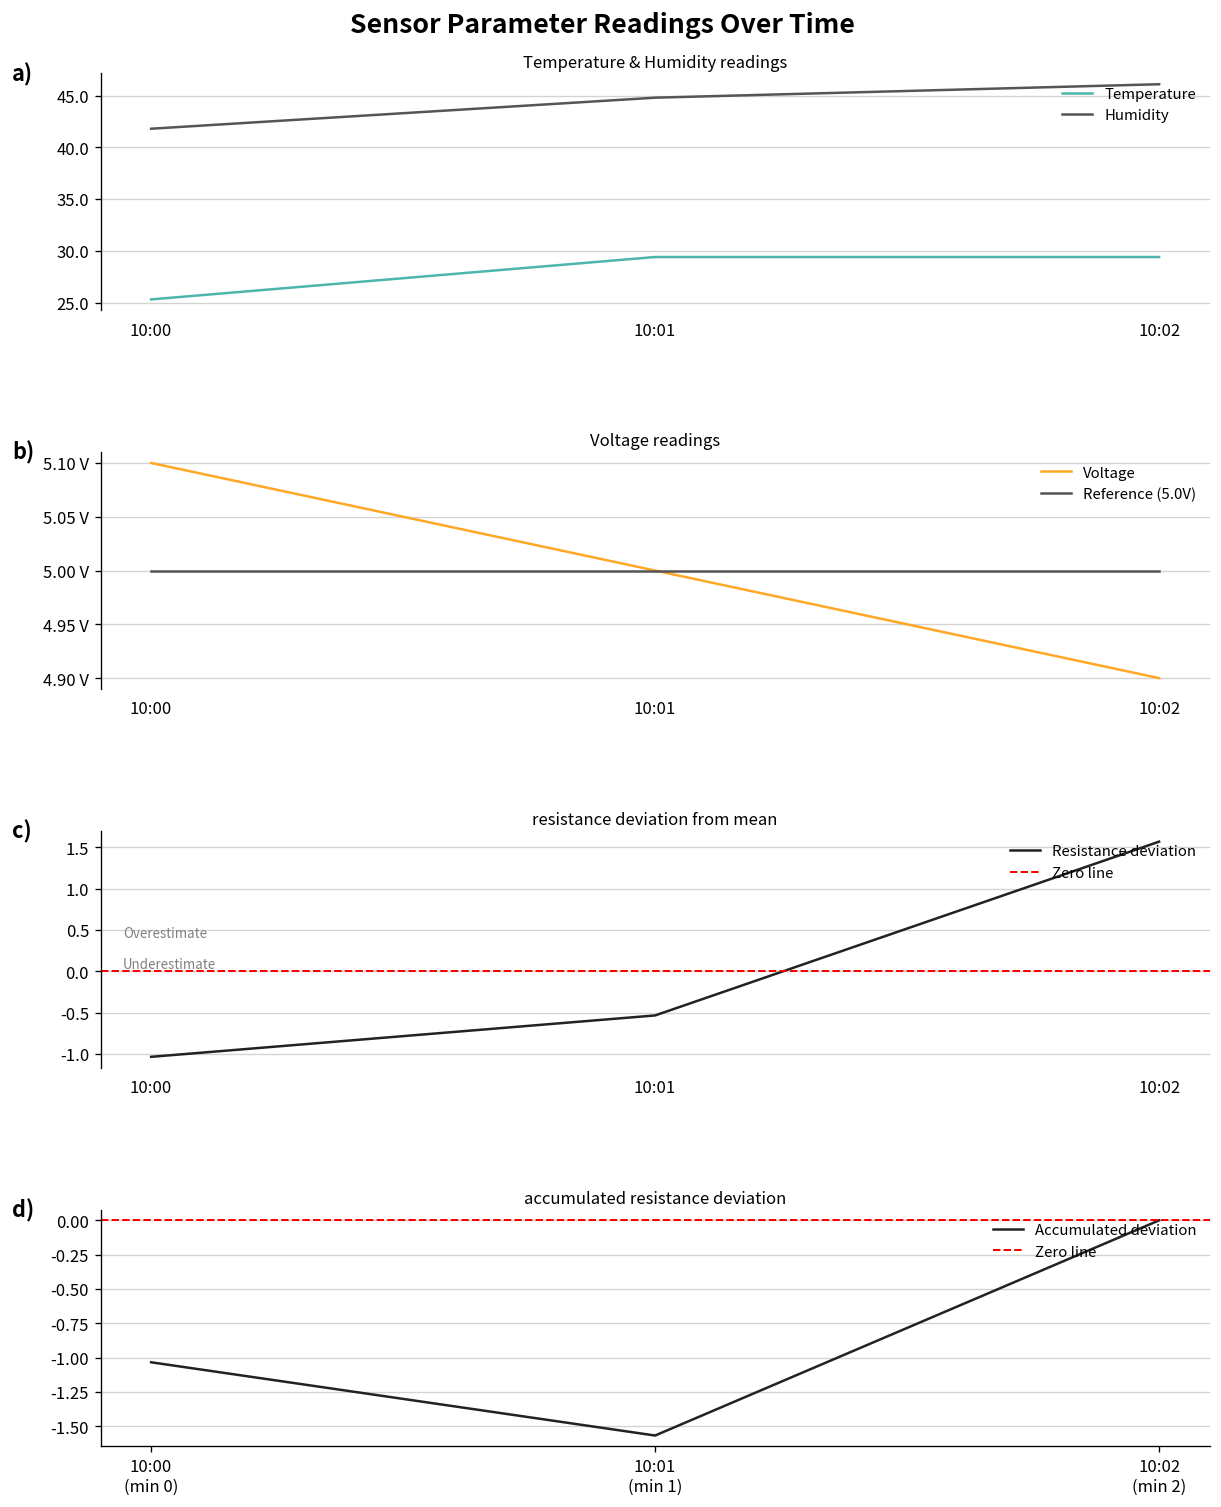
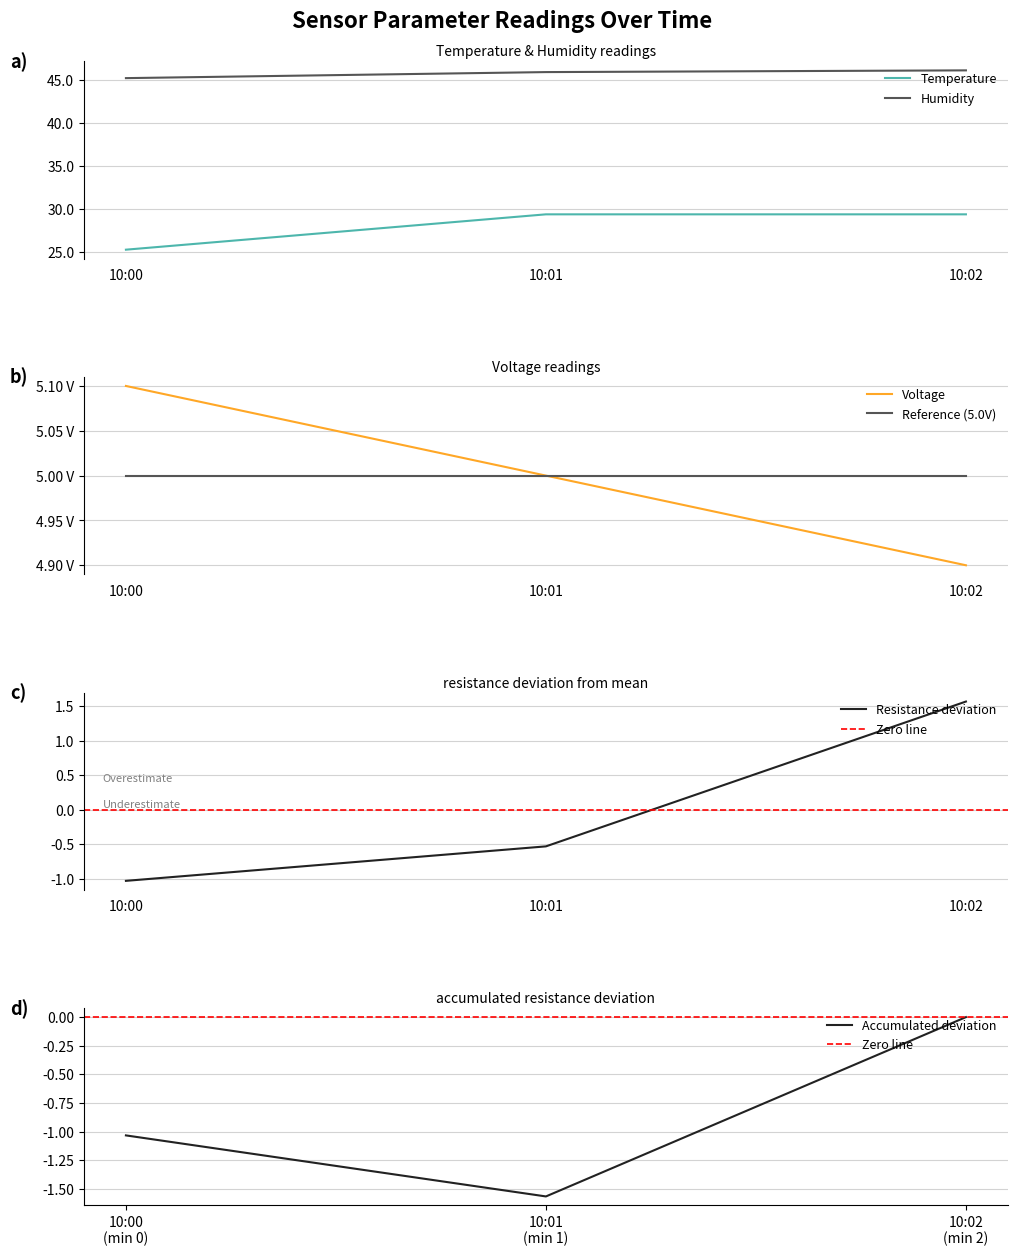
  {
    "Temperature & Humidity readings": {
      "Temperature": {
        "10:00": "25",
        "10:01": "29",
        "10:02": "29"
      },
      "Humidity": {
-       "10:00": "42",
-       "10:01": "45",
+       "10:00": "45",
+       "10:01": "46",
        "10:02": "46"
      }
    },
    "Voltage readings": {
      "Voltage": {
        "10:00": "5.10 V",
        "10:02": "4.90 V"
      },
      "Reference (5.0V)": {
        "10:00": "5.00 V",
        "10:02": "5.00 V"
      }
    },
    "resistance deviation from mean": {
      "10:00": "-1.0",
      "10:01": "-0.5",
      "10:02": "1.6"
    },
    "accumulated resistance deviation": {
      "10:00 (min 0)": "-1.03",
      "10:01 (min 1)": "-1.57",
      "10:02 (min 2)": "0.00"
    }
  }
